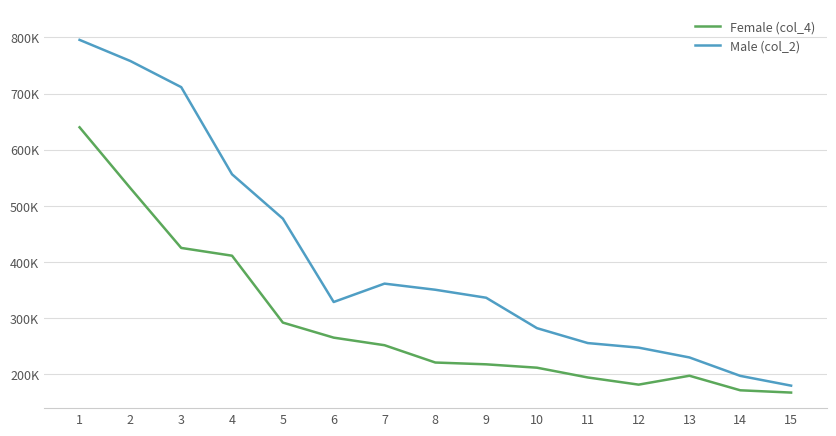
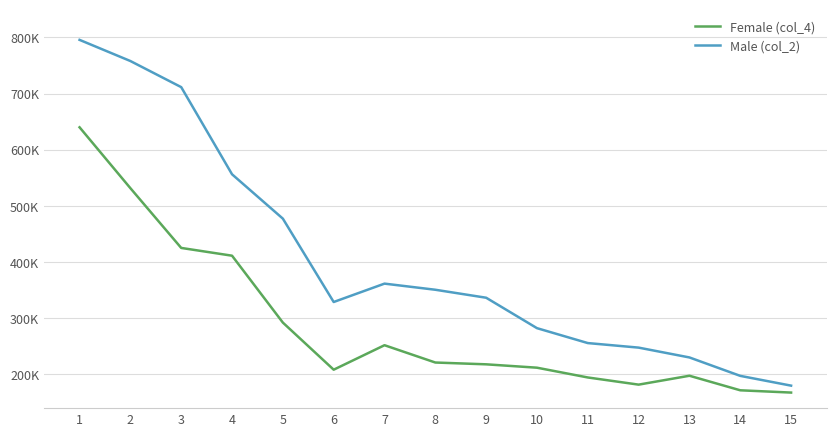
  {
    "Female (col_4)": {
      "1": 640000,
      "2": 530000,
      "3": 430000,
      "4": 410000,
      "5": 290000,
-     "6": 270000,
+     "6": 210000,
      "7": 250000,
      "8": 220000,
      "9": 220000,
      "10": 210000,
      "11": 190000,
      "12": 180000,
      "13": 200000,
      "14": 170000,
      "15": 170000
    },
    "Male (col_2)": {
      "1": 800000,
      "2": 760000,
      "3": 710000,
      "4": 560000,
      "5": 480000,
      "6": 330000,
      "7": 360000,
      "8": 350000,
      "9": 340000,
      "10": 280000,
      "11": 260000,
      "12": 250000,
      "13": 230000,
      "14": 200000,
      "15": 180000
    }
  }
